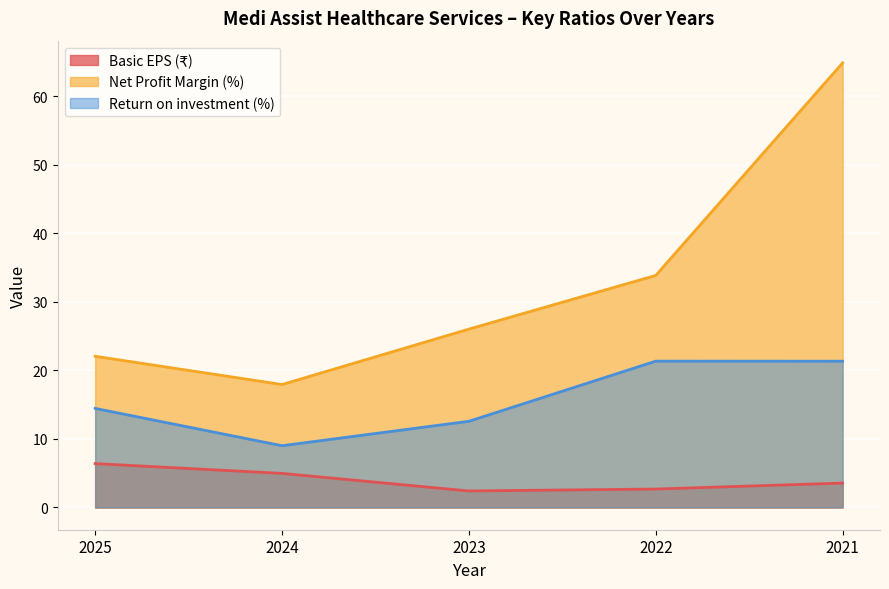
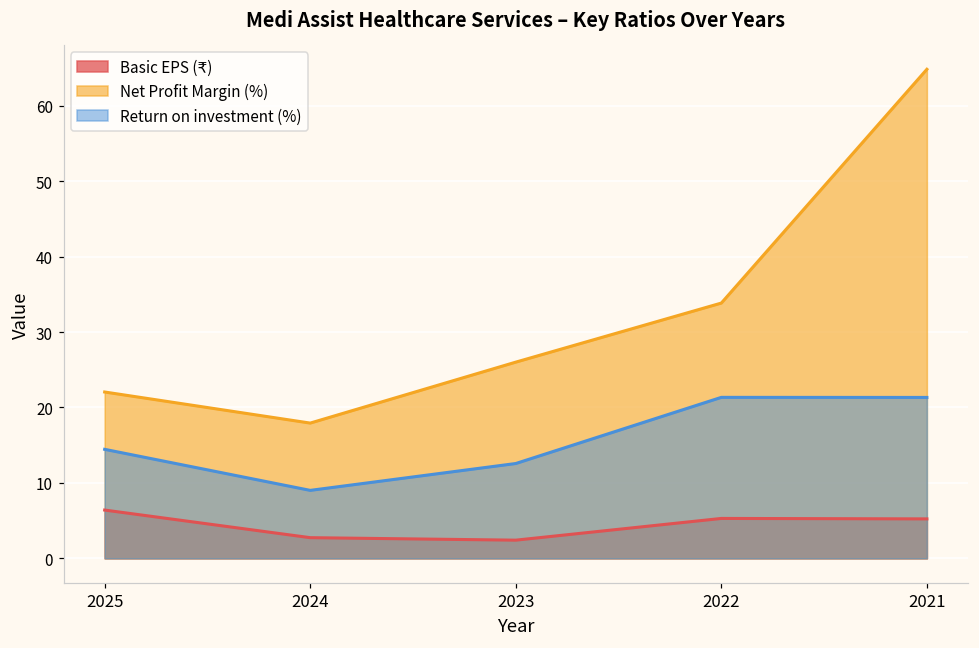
  {
    "Basic EPS (₹)": {
      "2025": 6,
-     "2024": 5,
+     "2024": 3,
      "2023": 2,
-     "2022": 3,
-     "2021": 4
+     "2022": 5,
+     "2021": 5
    },
    "Net Profit Margin (%)": {
      "2025": 22,
      "2024": 18,
      "2023": 26,
      "2022": 34,
      "2021": 65
    },
    "Return on investment (%)": {
      "2025": 14,
      "2024": 9,
      "2023": 13,
      "2022": 21,
      "2021": 21
    }
  }
